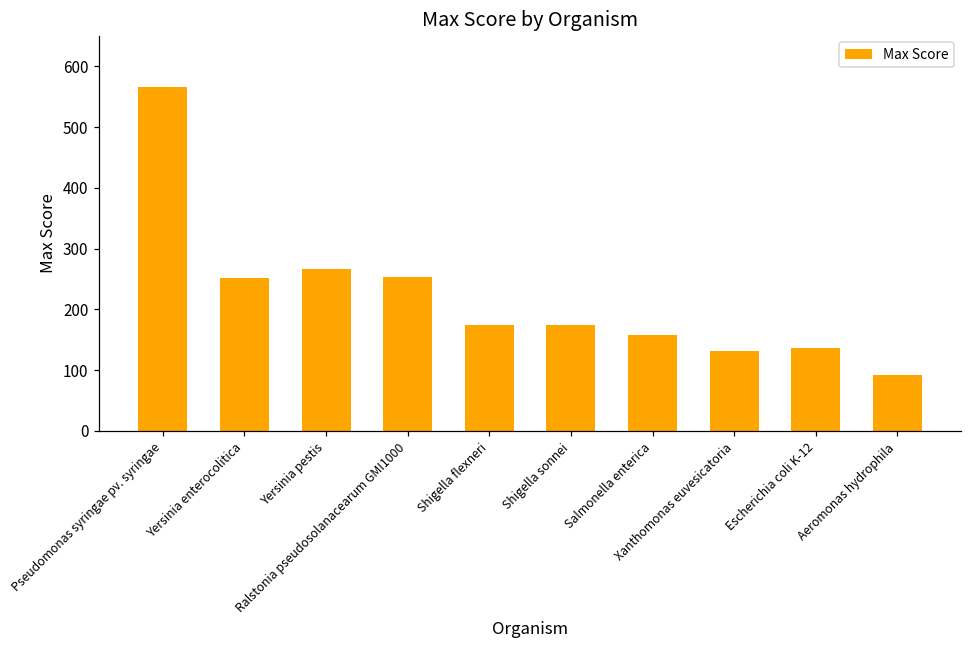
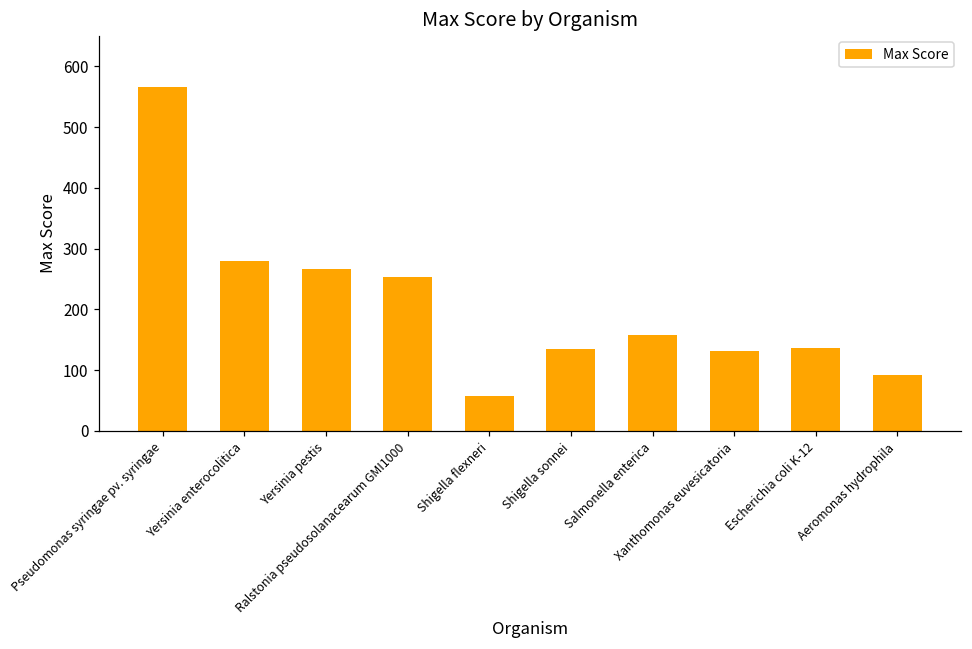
  {
    "Pseudomonas syringae pv. syringae": 570,
-   "Yersinia enterocolitica": 250,
+   "Yersinia enterocolitica": 280,
    "Yersinia pestis": 270,
    "Ralstonia pseudosolanacearum GMI1000": 250,
-   "Shigella flexneri": 180,
-   "Shigella sonnei": 180,
+   "Shigella flexneri": 60,
+   "Shigella sonnei": 130,
    "Salmonella enterica": 160,
    "Xanthomonas euvesicatoria": 130,
    "Escherichia coli K-12": 140,
    "Aeromonas hydrophila": 90
  }
